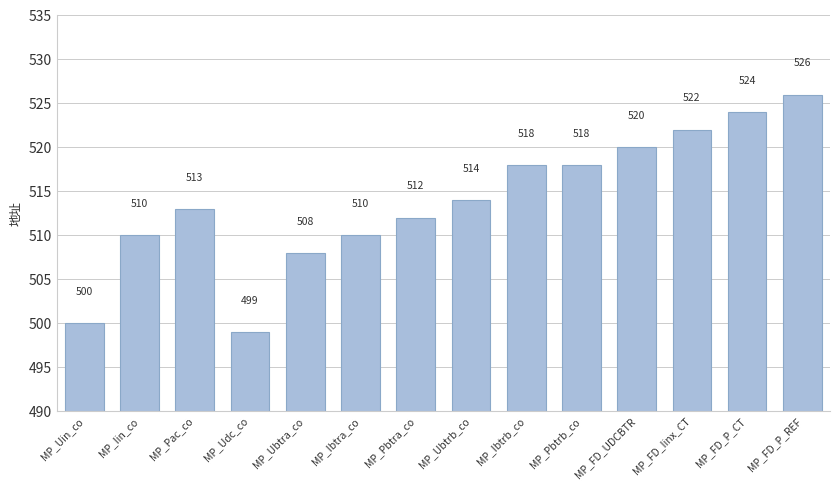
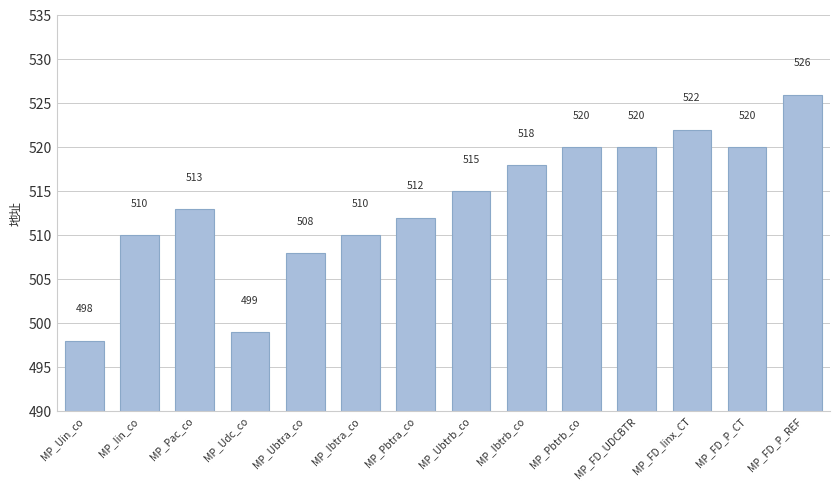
  {
-   "MP_Uin_co": 500,
-   "MP_Ubtrb_co": 514,
-   "MP_Pbtrb_co": 518,
-   "MP_FD_P_CT": 524
+   "MP_Uin_co": 498,
+   "MP_Ubtrb_co": 515,
+   "MP_Pbtrb_co": 520,
+   "MP_FD_P_CT": 520
  }
